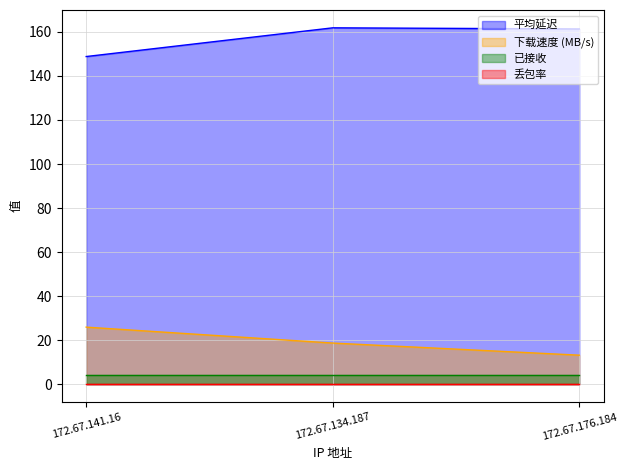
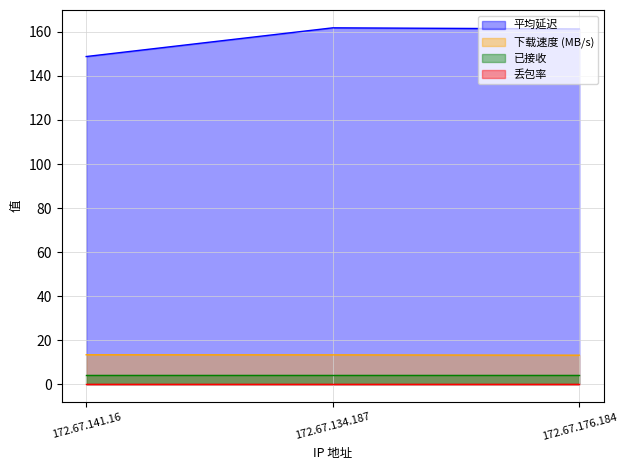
  {
    "平均延迟": {
      "172.67.141.16": 149,
      "172.67.134.187": 162
    },
    "下载速度 (MB/s)": {
-     "172.67.141.16": 26,
-     "172.67.134.187": 19,
+     "172.67.141.16": 13,
+     "172.67.134.187": 13,
      "172.67.176.184": 13
    },
    "已接收": {
      "172.67.141.16": 4,
      "172.67.134.187": 4,
      "172.67.176.184": 4
    },
    "丢包率": {
      "172.67.141.16": 0,
      "172.67.134.187": 0,
      "172.67.176.184": 0
    }
  }
